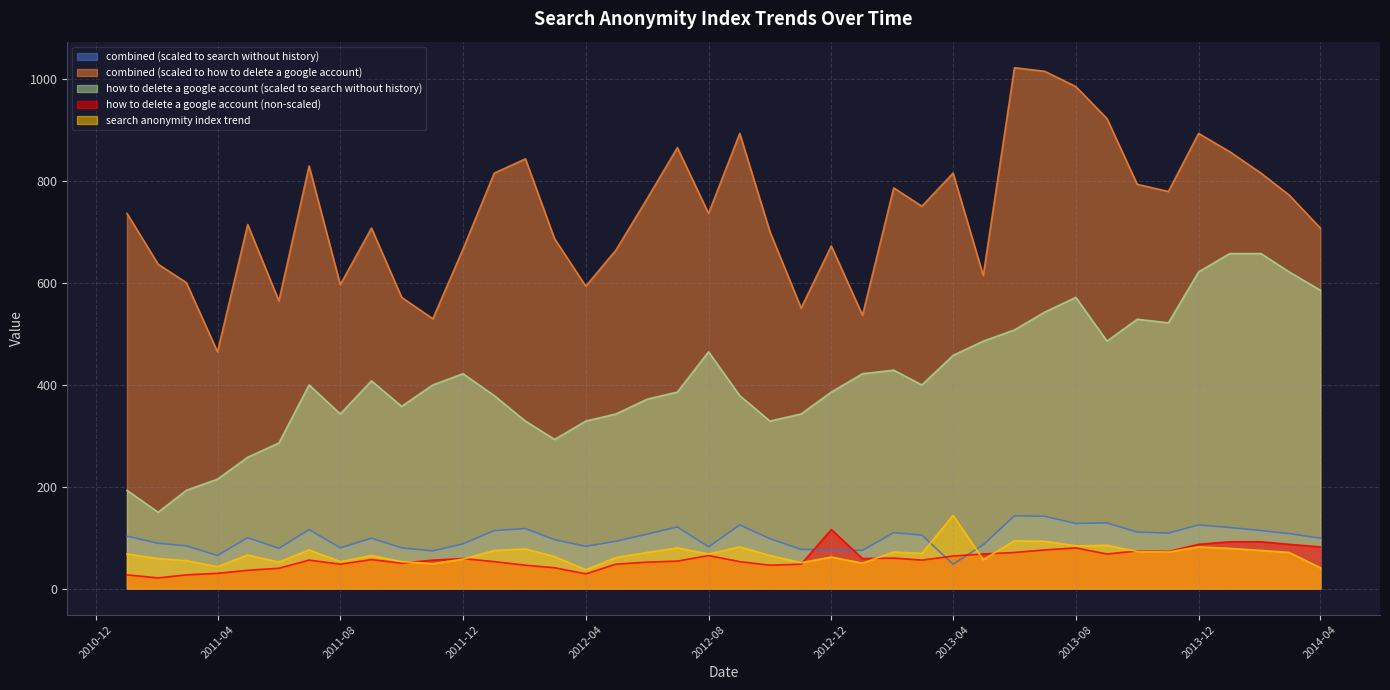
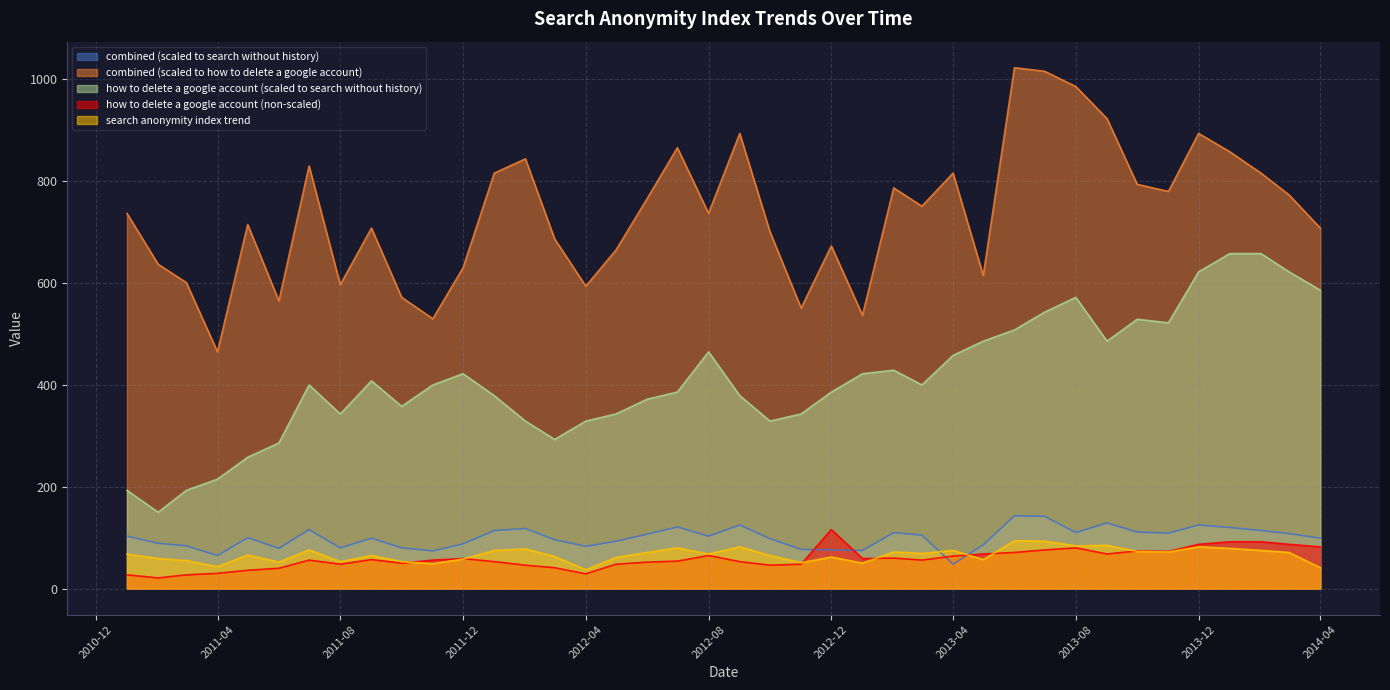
  {
    "combined (scaled to search without history)": {
      "2011-04": 70,
      "2011-08": 80,
      "2011-12": 90,
      "2012-04": 80,
-     "2012-08": 80,
+     "2012-08": 100,
      "2012-12": 80,
      "2013-04": 50,
-     "2013-08": 130,
+     "2013-08": 110,
      "2013-12": 130,
      "2014-04": 100
    },
    "combined (scaled to how to delete a google account)": {
      "2011-04": 470,
      "2011-08": 600,
-     "2011-12": 670,
+     "2011-12": 630,
      "2012-04": 590,
      "2012-08": 740,
      "2012-12": 670,
      "2013-04": 820,
      "2013-08": 990,
      "2013-12": 890,
      "2014-04": 710
    },
    "how to delete a google account (scaled to search without history)": {
      "2011-04": 220,
      "2011-08": 340,
      "2011-12": 420,
      "2012-04": 330,
      "2012-08": 470,
      "2012-12": 390,
      "2013-04": 460,
      "2013-08": 570,
      "2013-12": 620,
      "2014-04": 590
    },
    "how to delete a google account (non-scaled)": {
      "2011-04": 30,
      "2011-08": 50,
      "2012-04": 30,
      "2012-12": 120,
      "2013-04": 60,
      "2013-12": 90,
      "2014-04": 80
    },
    "search anonymity index trend": {
      "2011-04": 40,
      "2011-08": 50,
      "2012-04": 40,
      "2012-12": 60,
-     "2013-04": 140,
+     "2013-04": 80,
      "2013-12": 80,
      "2014-04": 40
    }
  }
